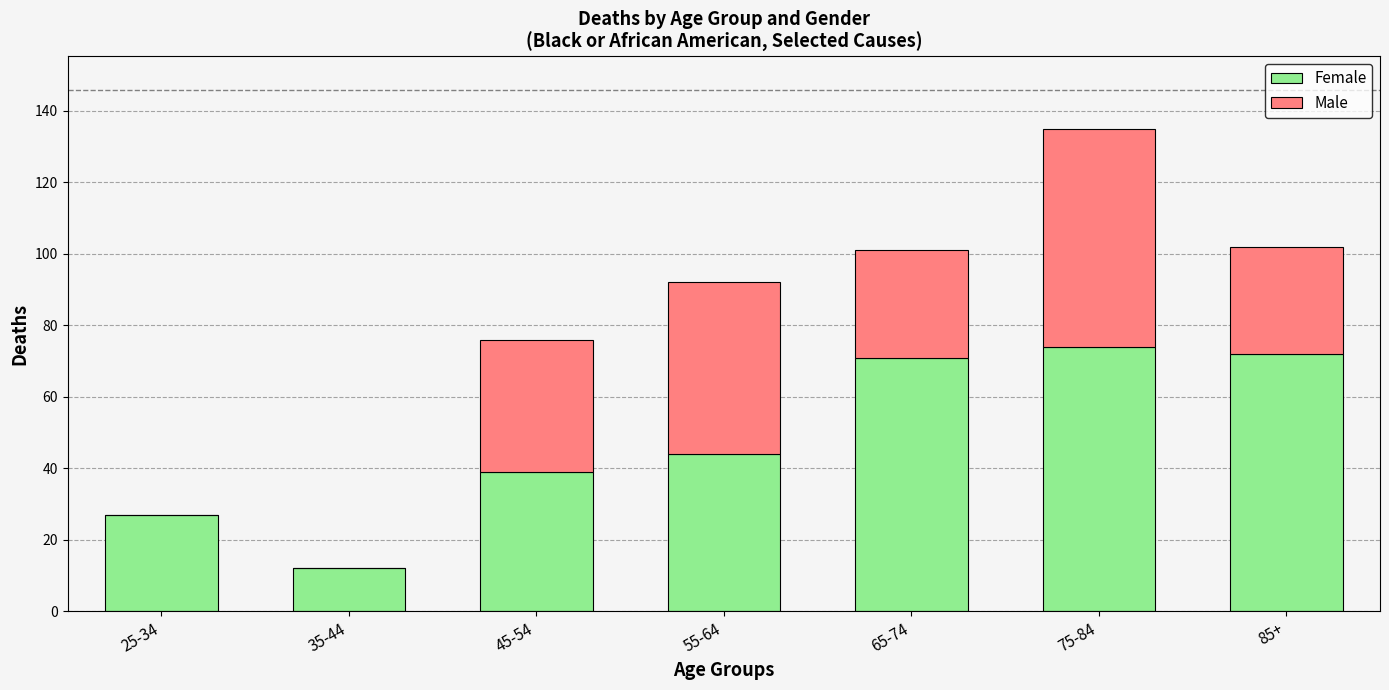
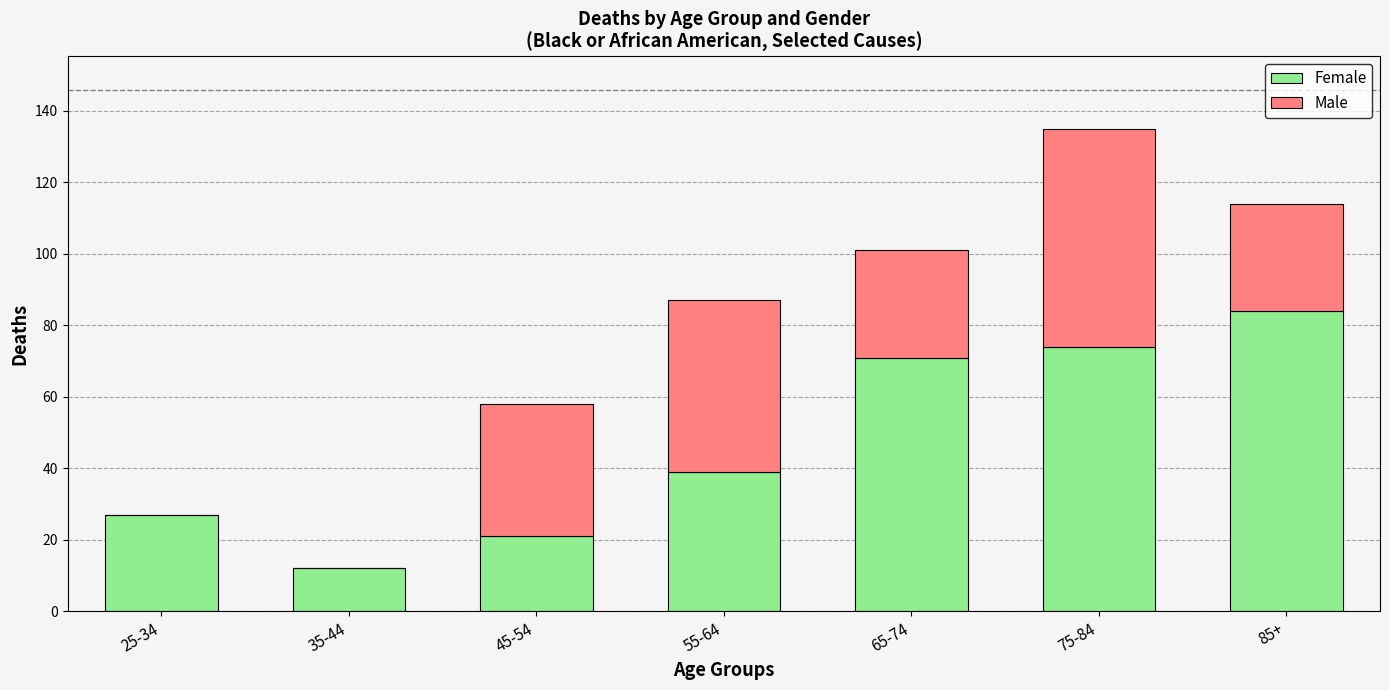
  {
    "Female": {
      "25-34": 27,
      "35-44": 12,
-     "45-54": 39,
-     "55-64": 44,
+     "45-54": 21,
+     "55-64": 39,
      "65-74": 71,
      "75-84": 74,
-     "85+": 72
+     "85+": 84
    },
    "Male": {
      "25-34": 0,
      "35-44": 0,
      "45-54": 37,
      "55-64": 48,
      "65-74": 30,
      "75-84": 61,
      "85+": 30
    }
  }
